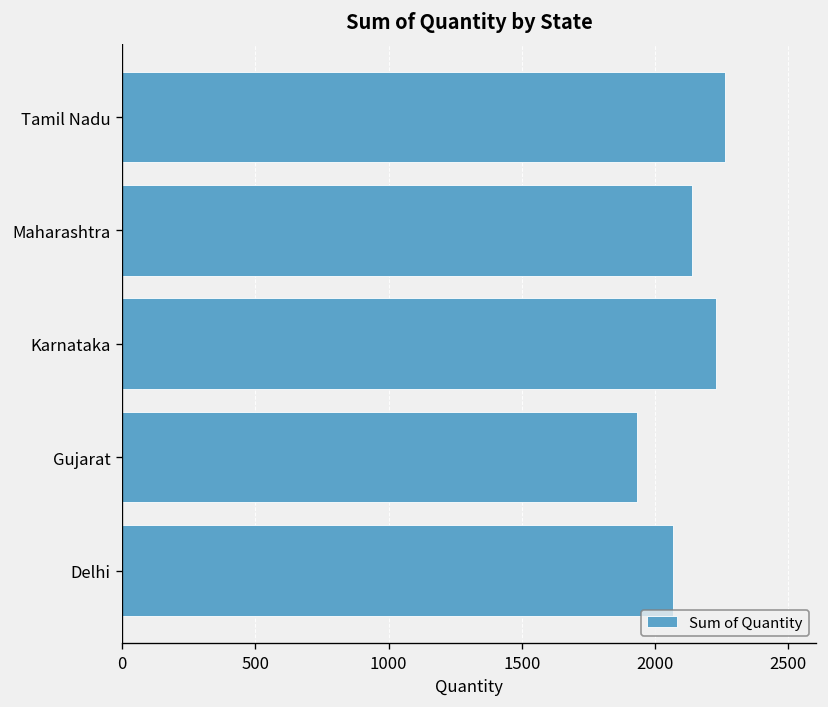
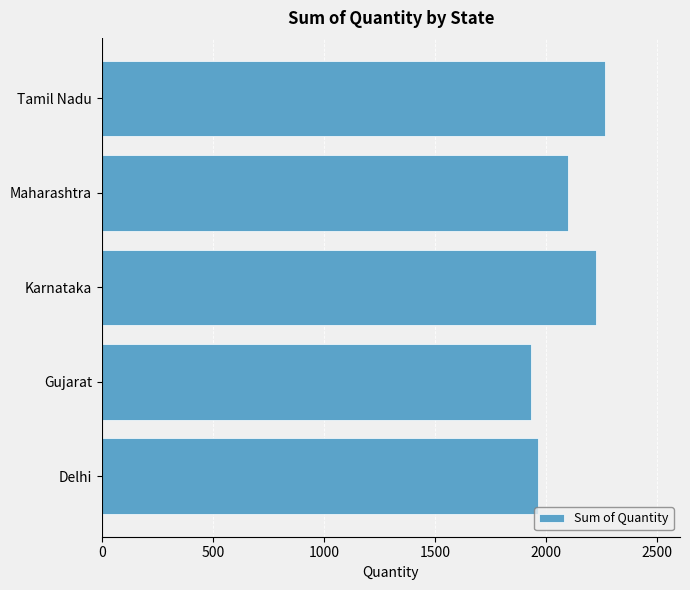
  {
    "Tamil Nadu": 2260,
-   "Maharashtra": 2140,
+   "Maharashtra": 2100,
    "Karnataka": 2230,
    "Gujarat": 1930,
-   "Delhi": 2070
+   "Delhi": 1970
  }
